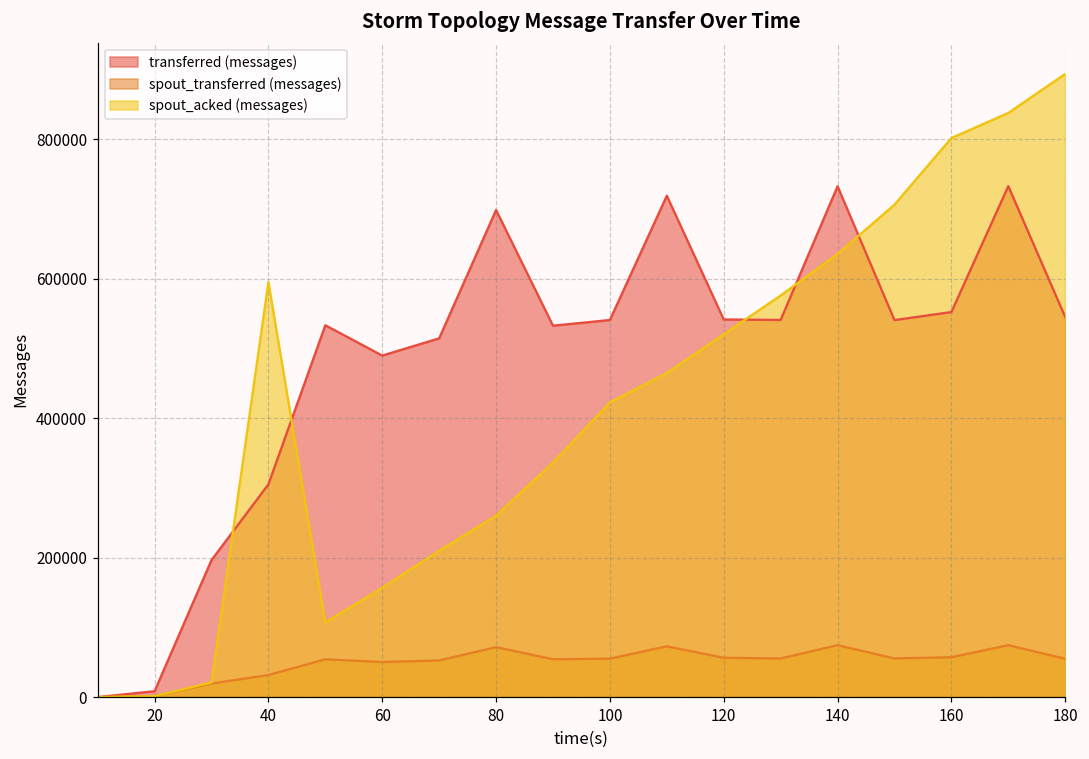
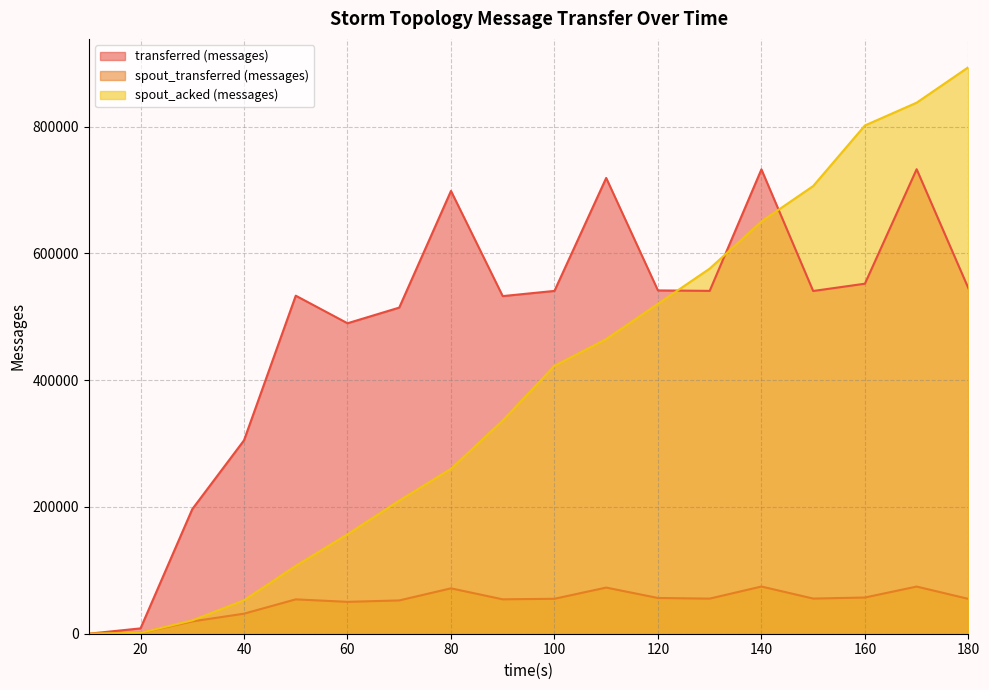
  {
    "spout_acked (messages)": {
-     "40": 600000,
+     "40": 50000,
      "60": 160000,
      "80": 260000,
      "100": 420000,
      "120": 520000,
-     "140": 640000,
+     "140": 650000,
      "160": 800000,
      "180": 890000
    }
  }
